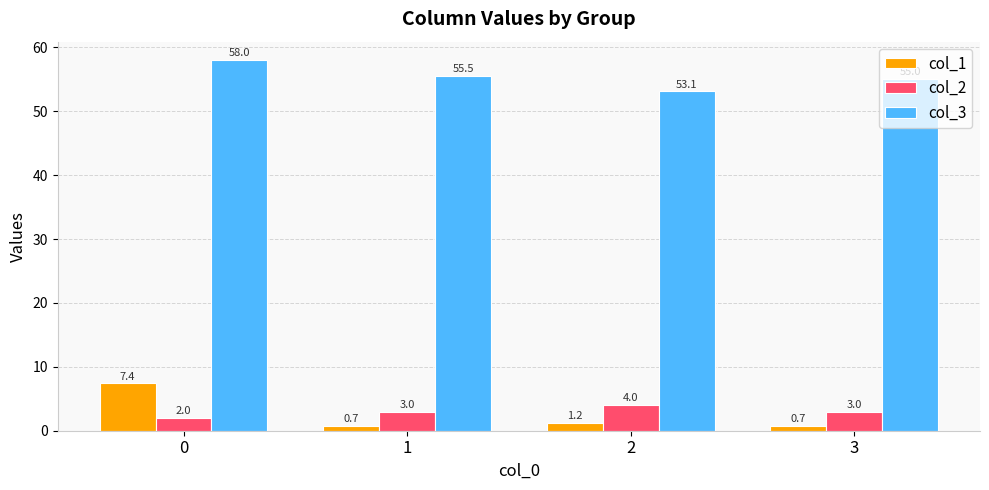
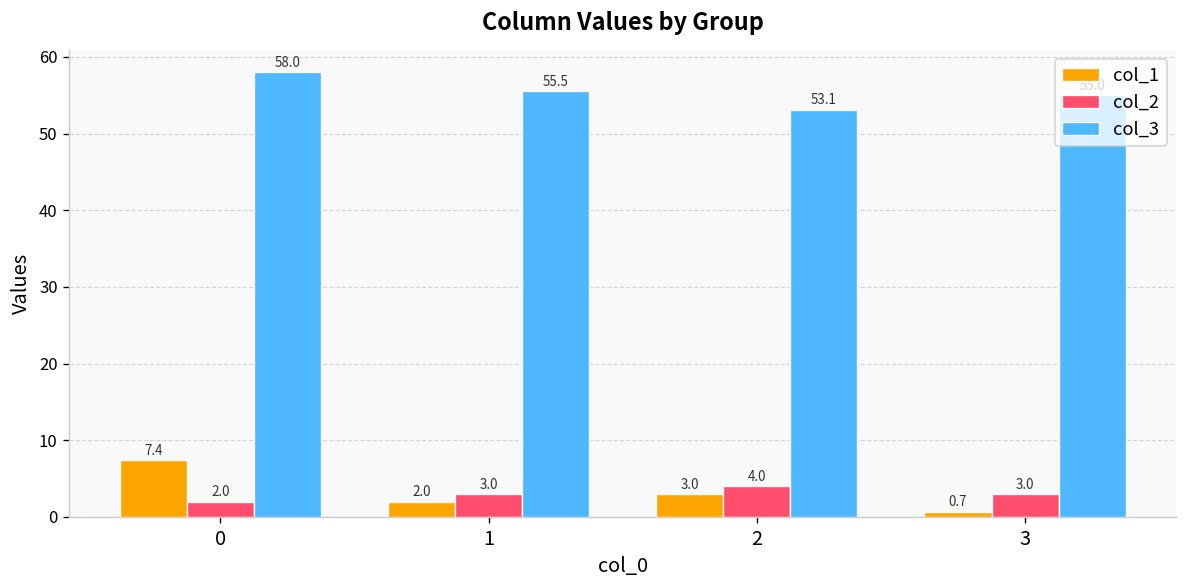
  {
    "col_1": {
      "0": 7.4,
-     "1": 0.7,
-     "2": 1.2,
+     "1": 2.0,
+     "2": 3.0,
      "3": 0.7
    },
    "col_2": {
      "0": 2.0,
      "1": 3.0,
      "2": 4.0,
      "3": 3.0
    },
    "col_3": {
      "0": 58.0,
      "1": 55.5,
      "2": 53.1
    }
  }
